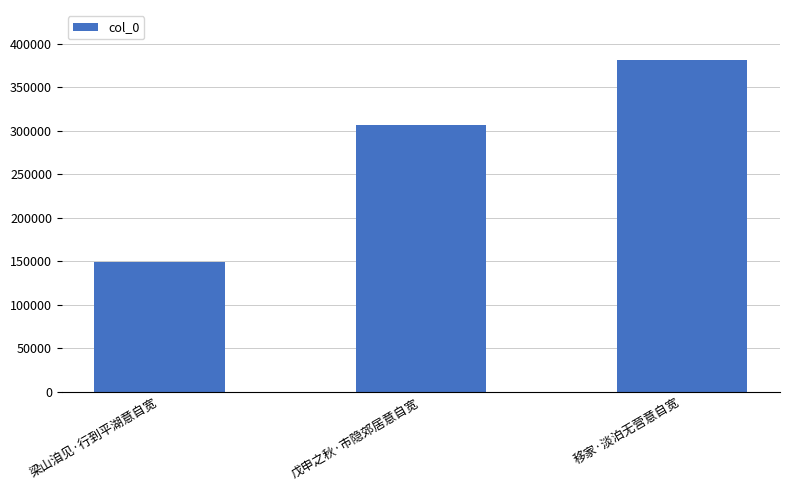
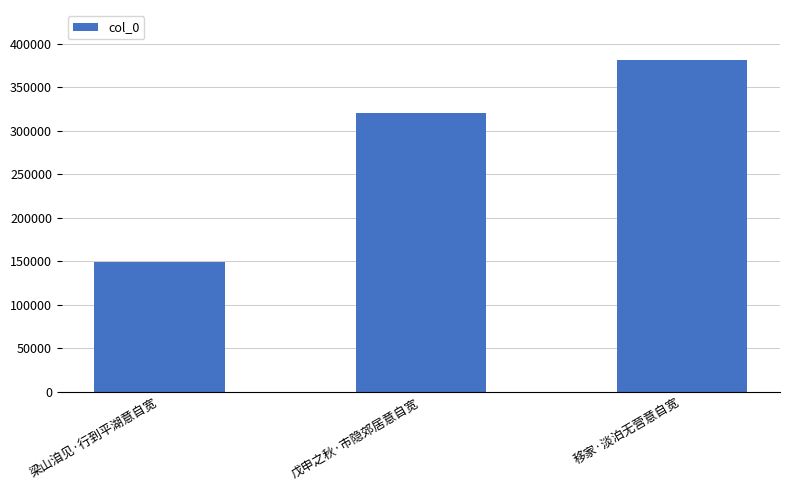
  {
    "梁山洎见·行到平湖意自宽": 150000,
-   "戊申之秋·市隐郊居意自宽": 310000,
+   "戊申之秋·市隐郊居意自宽": 320000,
    "移家·淡泊无营意自宽": 380000
  }
